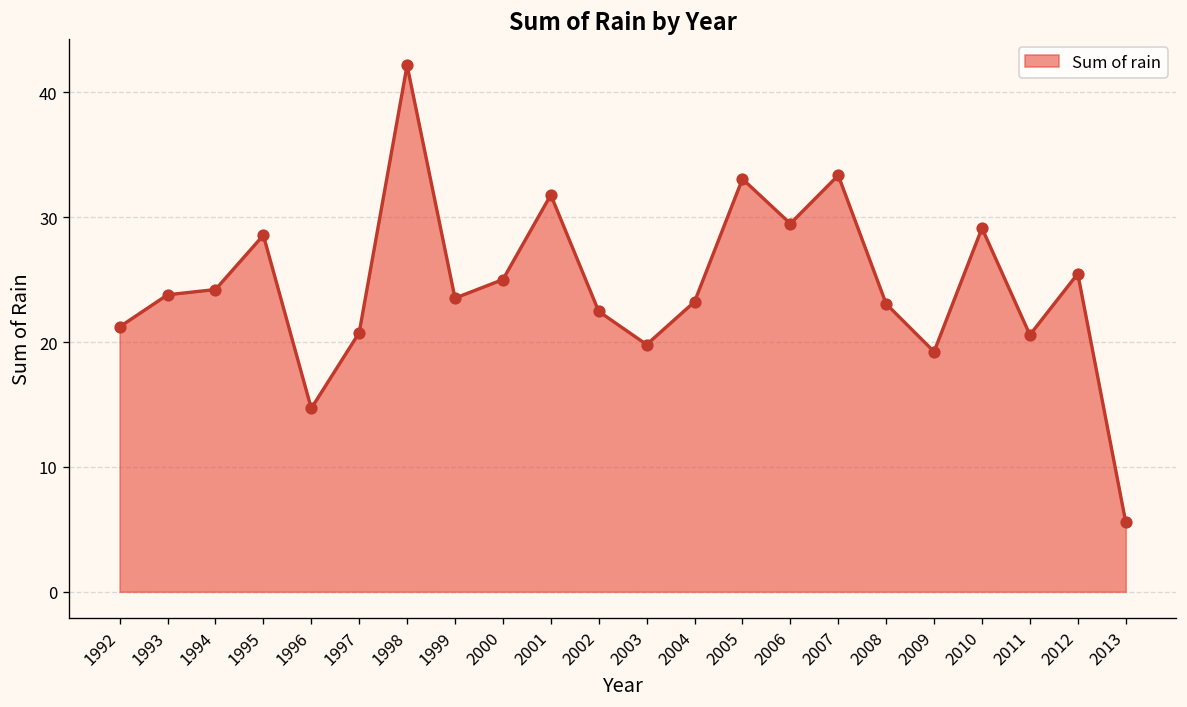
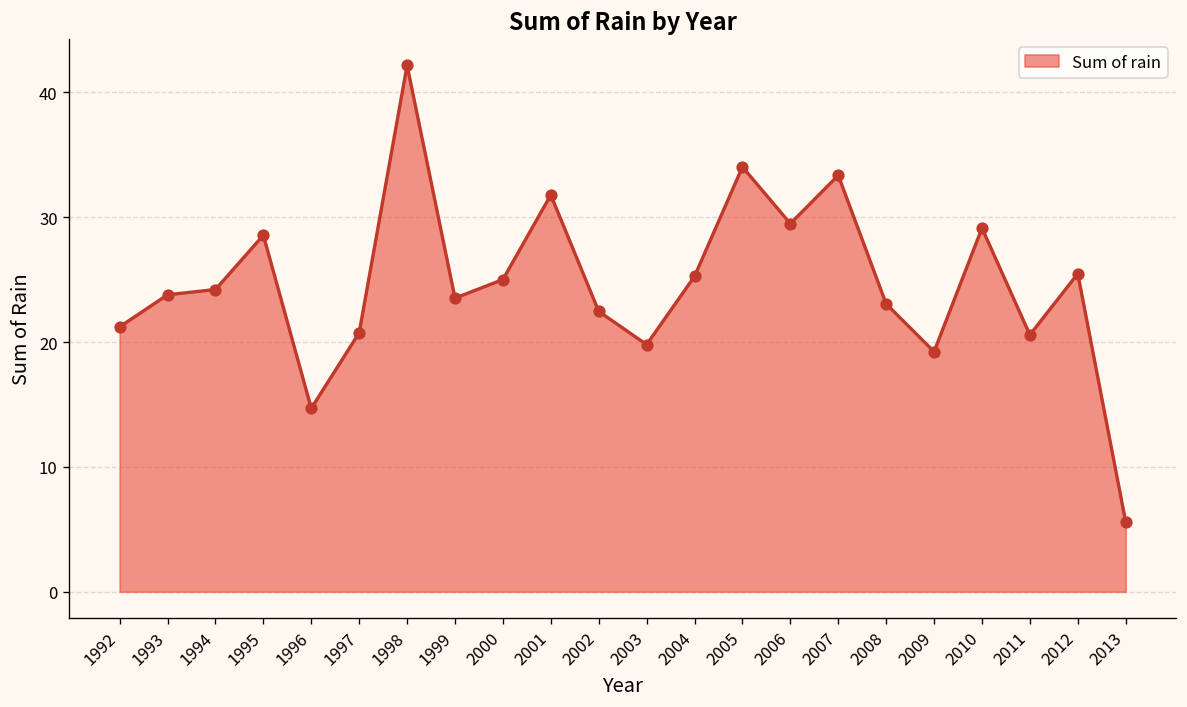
  {
    "1992": 21.2,
    "1993": 23.8,
    "1994": 24.2,
    "1995": 28.6,
    "1996": 14.7,
    "1997": 20.8,
    "1998": 42.2,
    "1999": 23.5,
    "2000": 25.0,
    "2001": 31.8,
    "2002": 22.5,
    "2003": 19.8,
-   "2004": 23.2,
-   "2005": 33.1,
+   "2004": 25.3,
+   "2005": 34.0,
    "2006": 29.5,
    "2007": 33.4,
    "2008": 23.1,
    "2009": 19.2,
    "2010": 29.1,
    "2011": 20.6,
    "2012": 25.5,
    "2013": 5.6
  }
